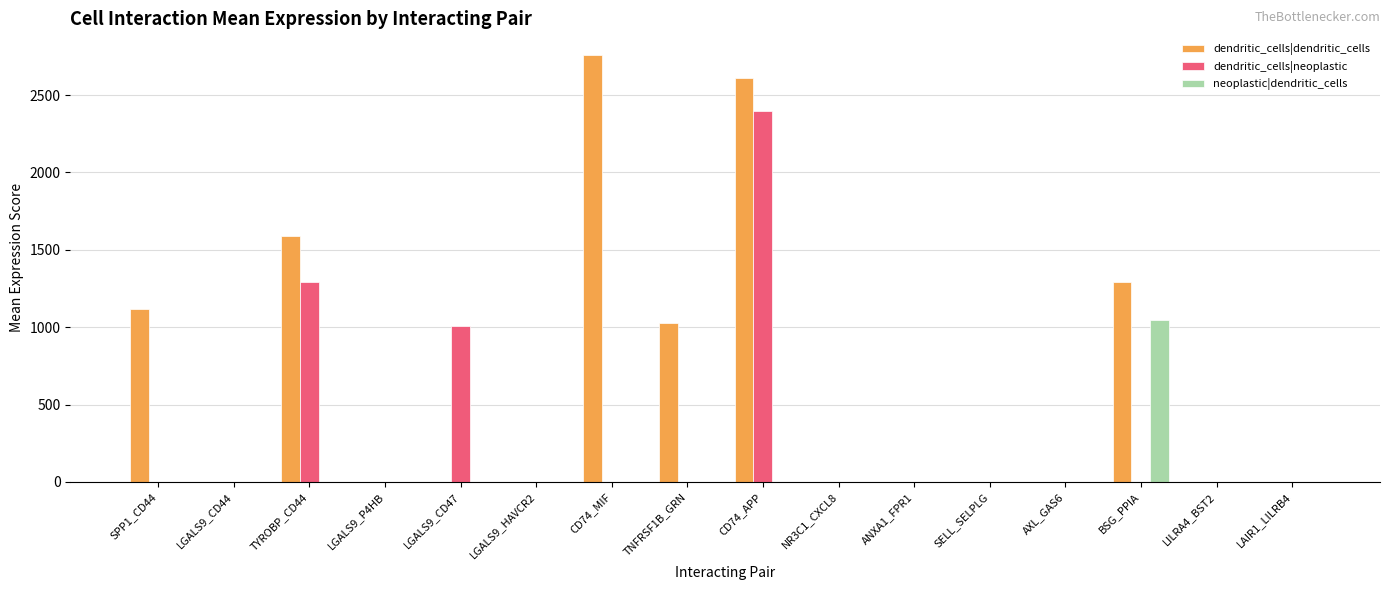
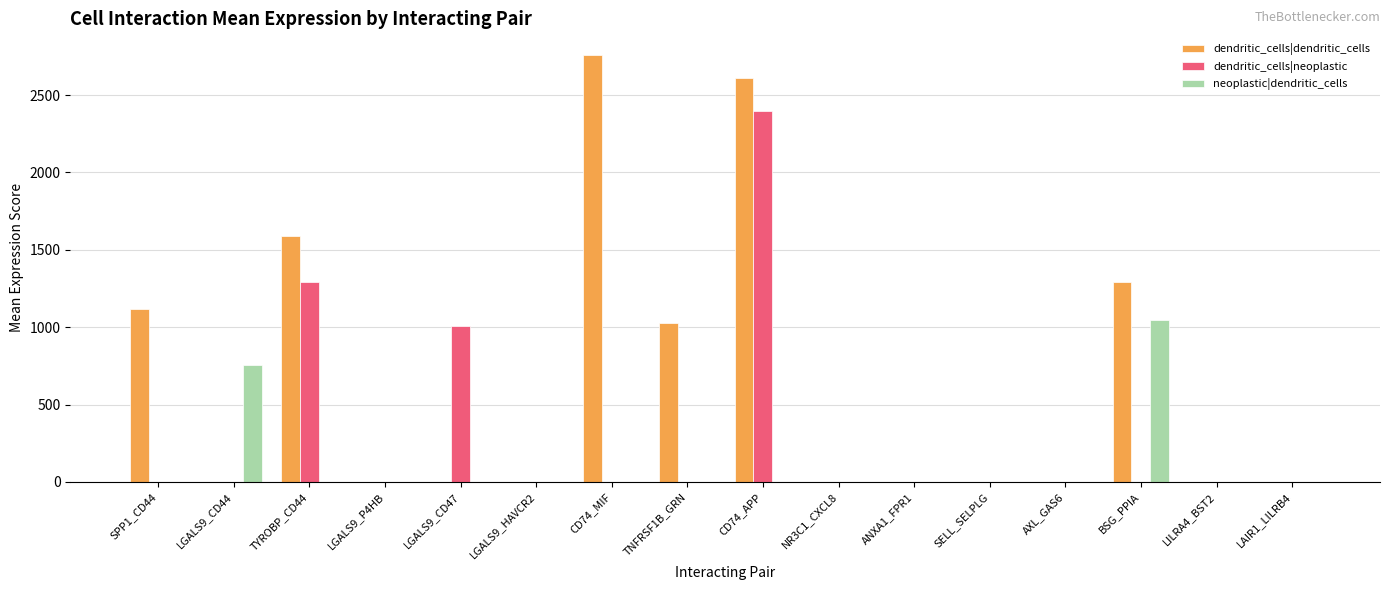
  {
    "dendritic_cells|dendritic_cells": {
      "SPP1_CD44": 1120,
      "TYROBP_CD44": 1590,
      "CD74_MIF": 2760,
      "TNFRSF1B_GRN": 1030,
      "CD74_APP": 2610,
      "BSG_PPIA": 1290
    },
    "dendritic_cells|neoplastic": {
      "LGALS9_CD44": 0,
      "TYROBP_CD44": 1290,
      "LGALS9_P4HB": 0,
      "LGALS9_CD47": 1010,
      "TNFRSF1B_GRN": 0,
      "CD74_APP": 2400,
      "NR3C1_CXCL8": 0,
      "AXL_GAS6": 0,
      "BSG_PPIA": 0,
      "LILRA4_BST2": 0,
      "LAIR1_LILRB4": 0
    },
    "neoplastic|dendritic_cells": {
      "SPP1_CD44": 0,
-     "LGALS9_CD44": 0,
+     "LGALS9_CD44": 750,
      "TYROBP_CD44": 0,
      "LGALS9_CD47": 0,
      "LGALS9_HAVCR2": 0,
      "CD74_MIF": 0,
      "CD74_APP": 0,
      "ANXA1_FPR1": 0,
      "SELL_SELPLG": 0,
      "BSG_PPIA": 1050
    }
  }
